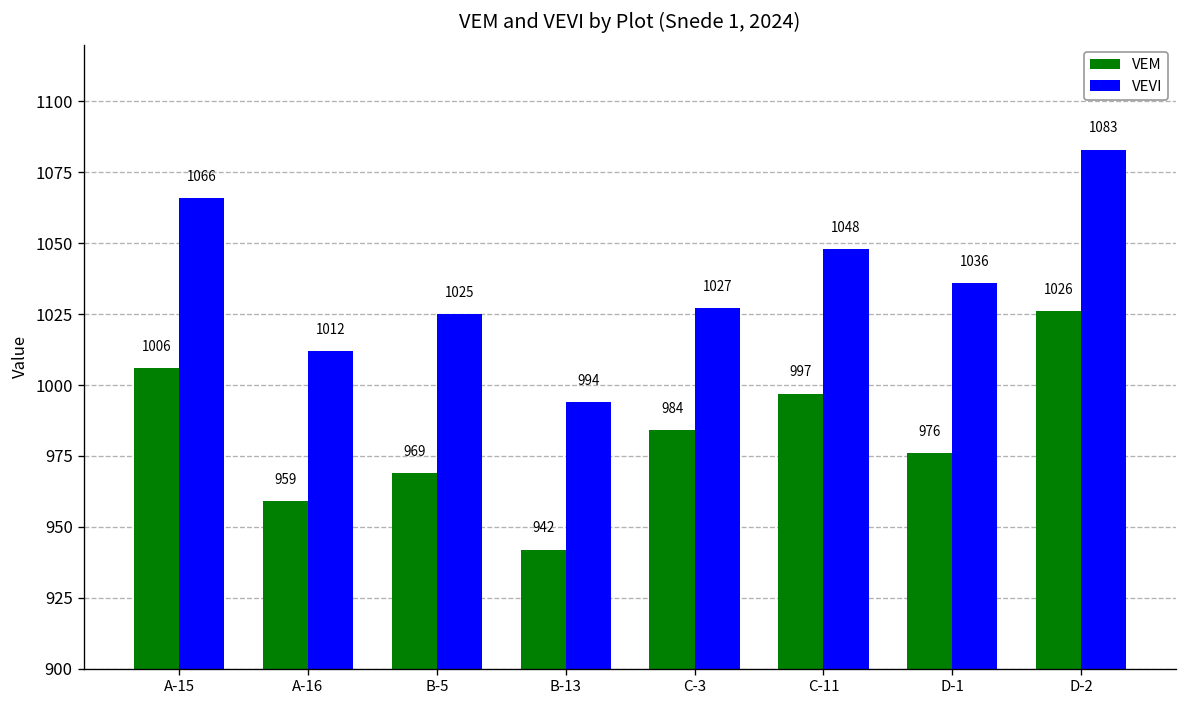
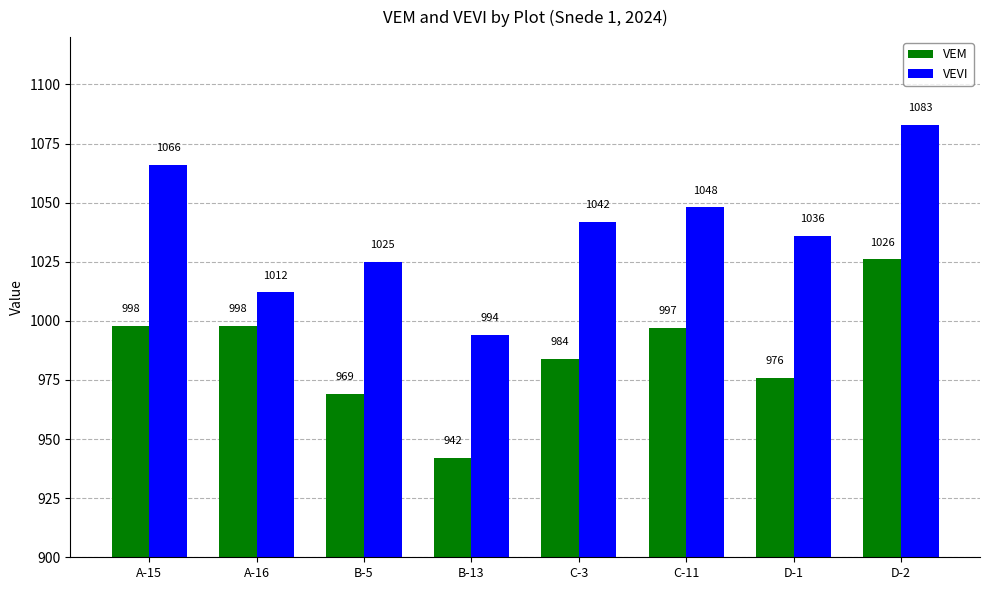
  {
    "VEM": {
-     "A-15": 1006,
-     "A-16": 959,
+     "A-15": 998,
+     "A-16": 998,
      "B-5": 969,
      "B-13": 942,
      "C-3": 984,
      "C-11": 997,
      "D-1": 976,
      "D-2": 1026
    },
    "VEVI": {
      "A-15": 1066,
      "A-16": 1012,
      "B-5": 1025,
      "B-13": 994,
-     "C-3": 1027,
+     "C-3": 1042,
      "C-11": 1048,
      "D-1": 1036,
      "D-2": 1083
    }
  }
